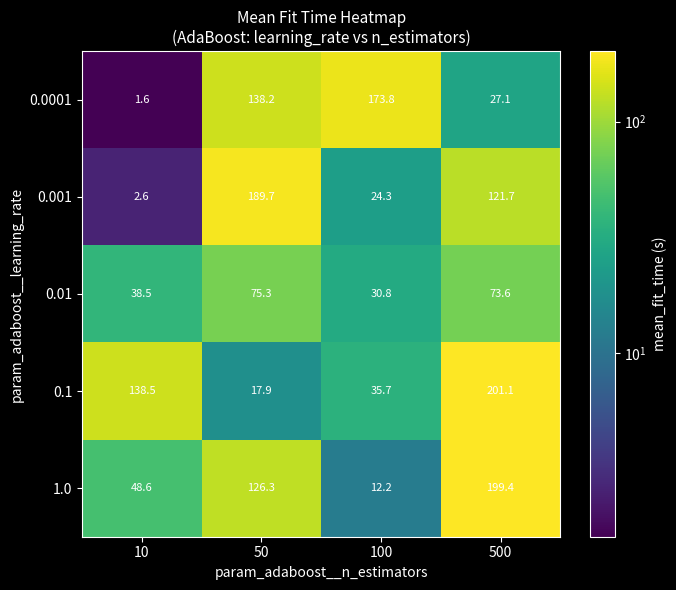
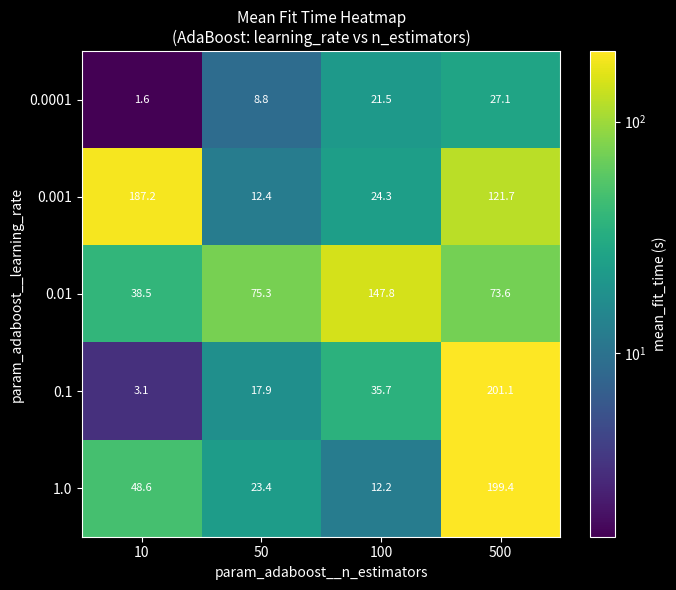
  {
    "0.0001": {
      "10": 1.6,
-     "50": 138.2,
-     "100": 173.8,
+     "50": 8.8,
+     "100": 21.5,
      "500": 27.1
    },
    "0.001": {
-     "10": 2.6,
-     "50": 189.7,
+     "10": 187.2,
+     "50": 12.4,
      "100": 24.3,
      "500": 121.7
    },
    "0.01": {
      "10": 38.5,
      "50": 75.3,
-     "100": 30.8,
+     "100": 147.8,
      "500": 73.6
    },
    "0.1": {
-     "10": 138.5,
+     "10": 3.1,
      "50": 17.9,
      "100": 35.7,
      "500": 201.1
    },
    "1.0": {
      "10": 48.6,
-     "50": 126.3,
+     "50": 23.4,
      "100": 12.2,
      "500": 199.4
    }
  }
